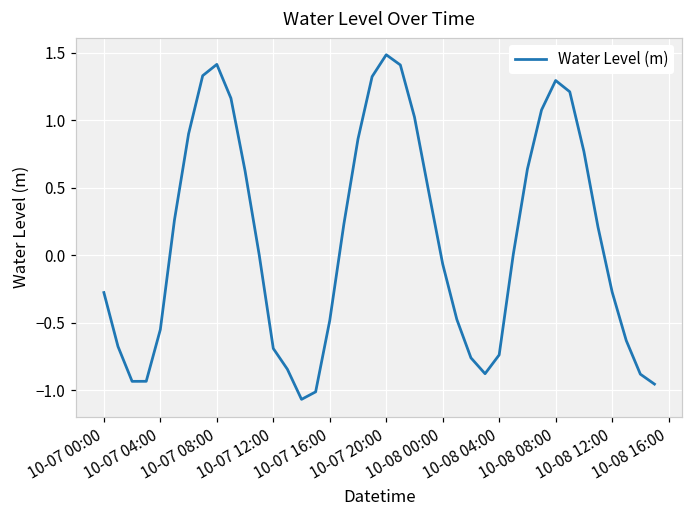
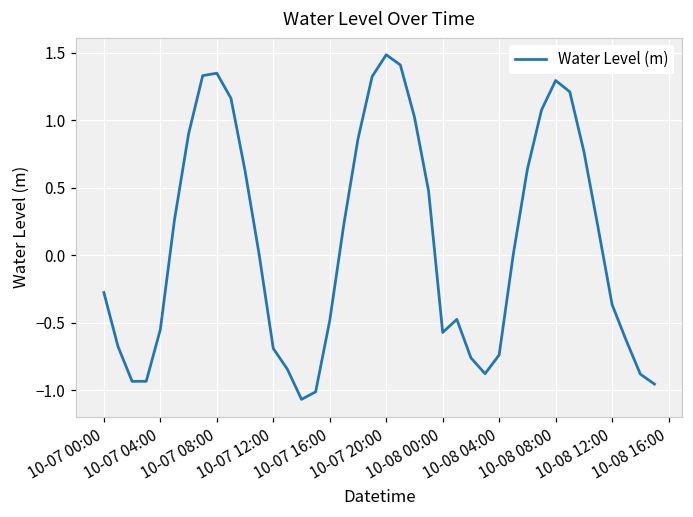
  {
    "10-07 00:00": -0.28,
    "10-07 04:00": -0.55,
-   "10-07 08:00": 1.41,
+   "10-07 08:00": 1.35,
    "10-07 12:00": -0.69,
    "10-07 16:00": -0.48,
    "10-07 20:00": 1.48,
-   "10-08 00:00": -0.06,
+   "10-08 00:00": -0.57,
    "10-08 04:00": -0.74,
    "10-08 08:00": 1.29,
-   "10-08 12:00": -0.27
+   "10-08 12:00": -0.37
  }
